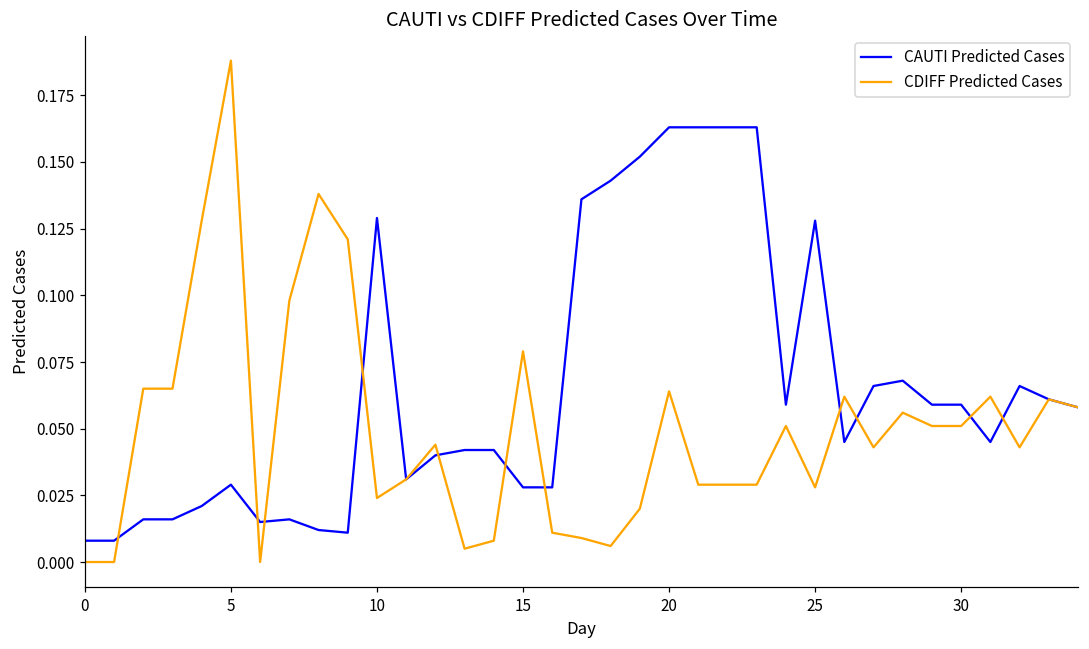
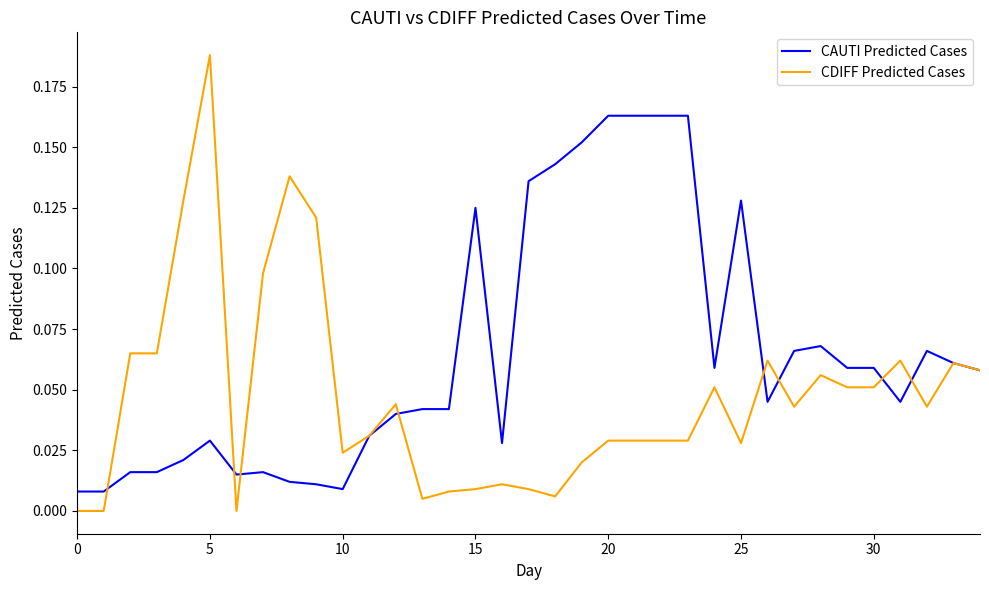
  {
    "CAUTI Predicted Cases": {
      "0": 0.008,
      "5": 0.029,
-     "10": 0.129,
-     "15": 0.028,
+     "10": 0.009,
+     "15": 0.125,
      "20": 0.163,
      "25": 0.128,
      "30": 0.059
    },
    "CDIFF Predicted Cases": {
      "0": 0.000,
      "5": 0.188,
      "10": 0.024,
-     "15": 0.079,
-     "20": 0.064,
+     "15": 0.009,
+     "20": 0.029,
      "25": 0.028,
      "30": 0.051
    }
  }
